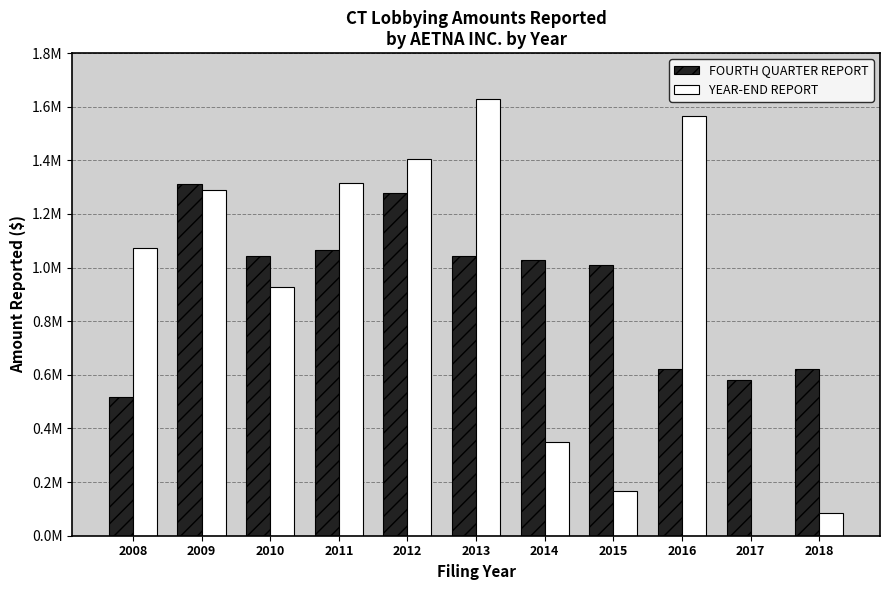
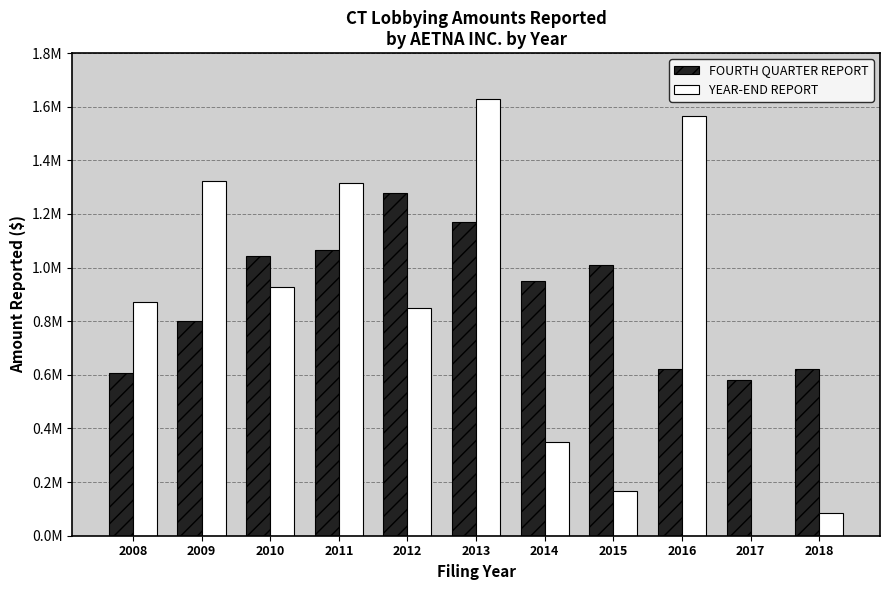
  {
    "FOURTH QUARTER REPORT": {
-     "2008": 520000,
-     "2009": 1310000,
+     "2008": 610000,
+     "2009": 800000,
      "2010": 1050000,
      "2011": 1060000,
      "2012": 1280000,
-     "2013": 1040000,
-     "2014": 1030000,
+     "2013": 1170000,
+     "2014": 950000,
      "2015": 1010000,
      "2016": 620000,
      "2017": 580000,
      "2018": 620000
    },
    "YEAR-END REPORT": {
-     "2008": 1070000,
-     "2009": 1290000,
+     "2008": 870000,
+     "2009": 1320000,
      "2010": 930000,
      "2011": 1310000,
-     "2012": 1410000,
+     "2012": 850000,
      "2013": 1630000,
      "2014": 350000,
      "2015": 170000,
      "2016": 1570000,
      "2017": 0,
      "2018": 80000
    }
  }
